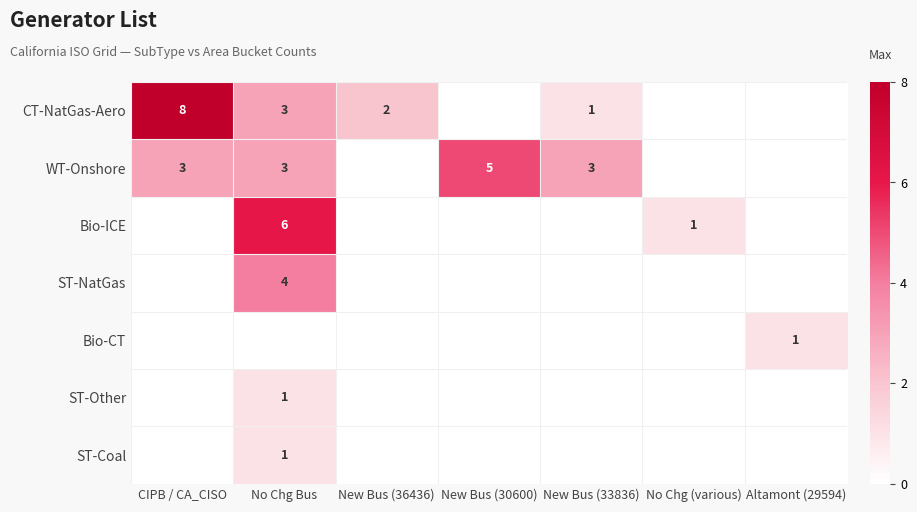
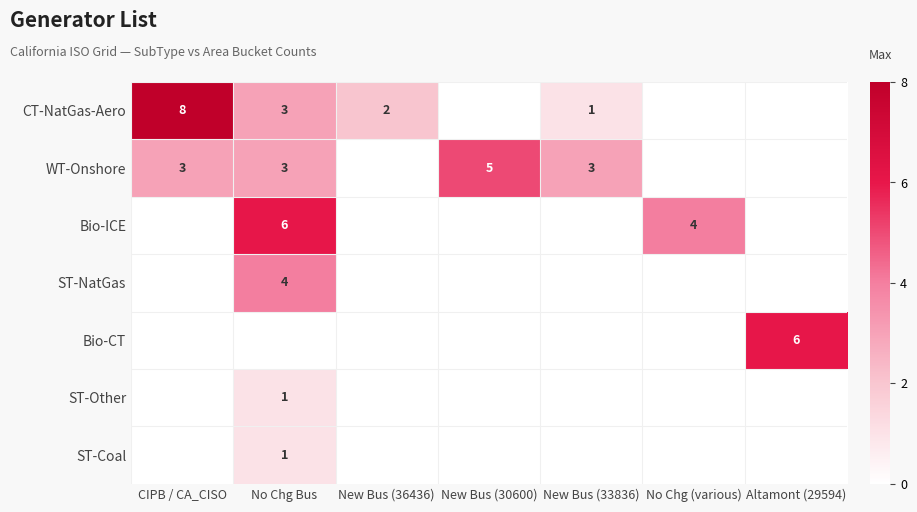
  {
    "CT-NatGas-Aero": {
      "CIPB / CA_CISO": 8,
      "No Chg Bus": 3,
      "New Bus (36436)": 2,
      "New Bus (33836)": 1
    },
    "WT-Onshore": {
      "CIPB / CA_CISO": 3,
      "No Chg Bus": 3,
      "New Bus (30600)": 5,
      "New Bus (33836)": 3
    },
    "Bio-ICE": {
      "No Chg Bus": 6,
-     "No Chg (various)": 1
+     "No Chg (various)": 4
    },
    "ST-NatGas": {
      "No Chg Bus": 4
    },
    "Bio-CT": {
-     "Altamont (29594)": 1
+     "Altamont (29594)": 6
    },
    "ST-Other": {
      "No Chg Bus": 1
    },
    "ST-Coal": {
      "No Chg Bus": 1
    }
  }
